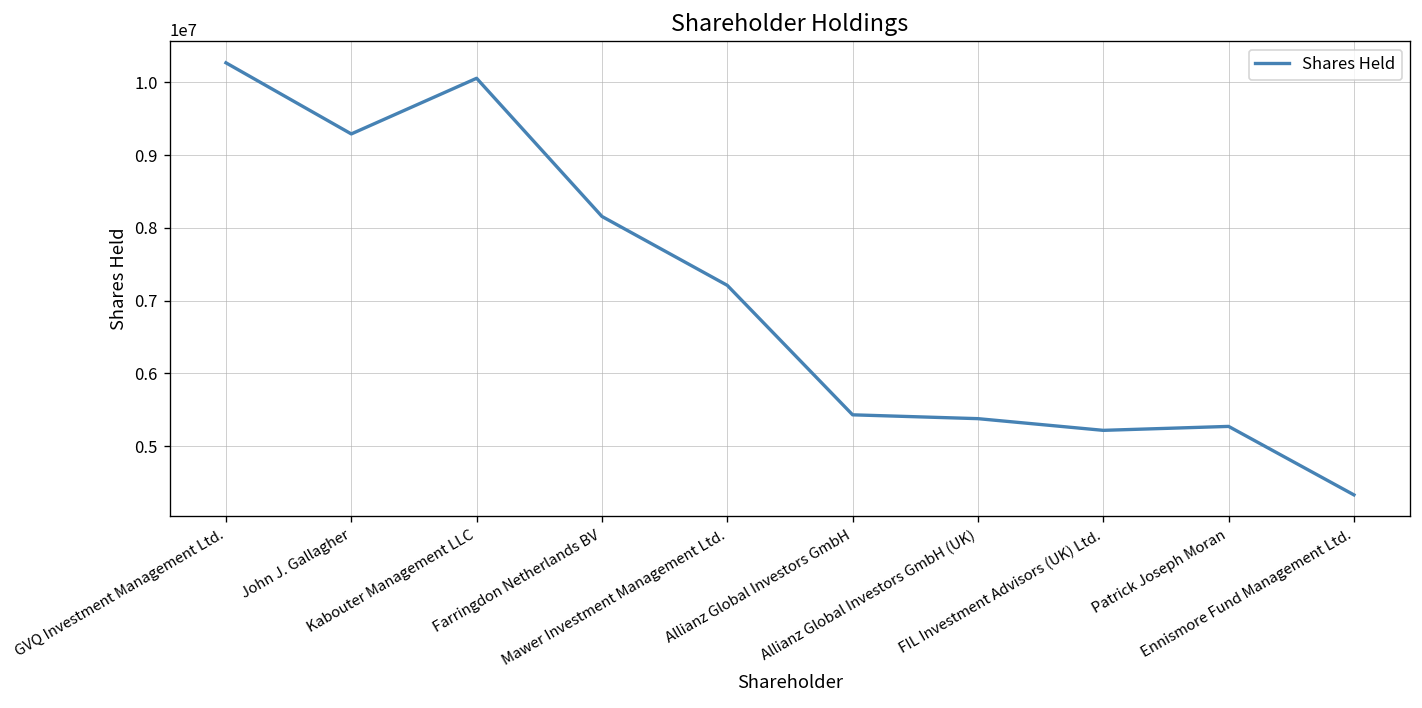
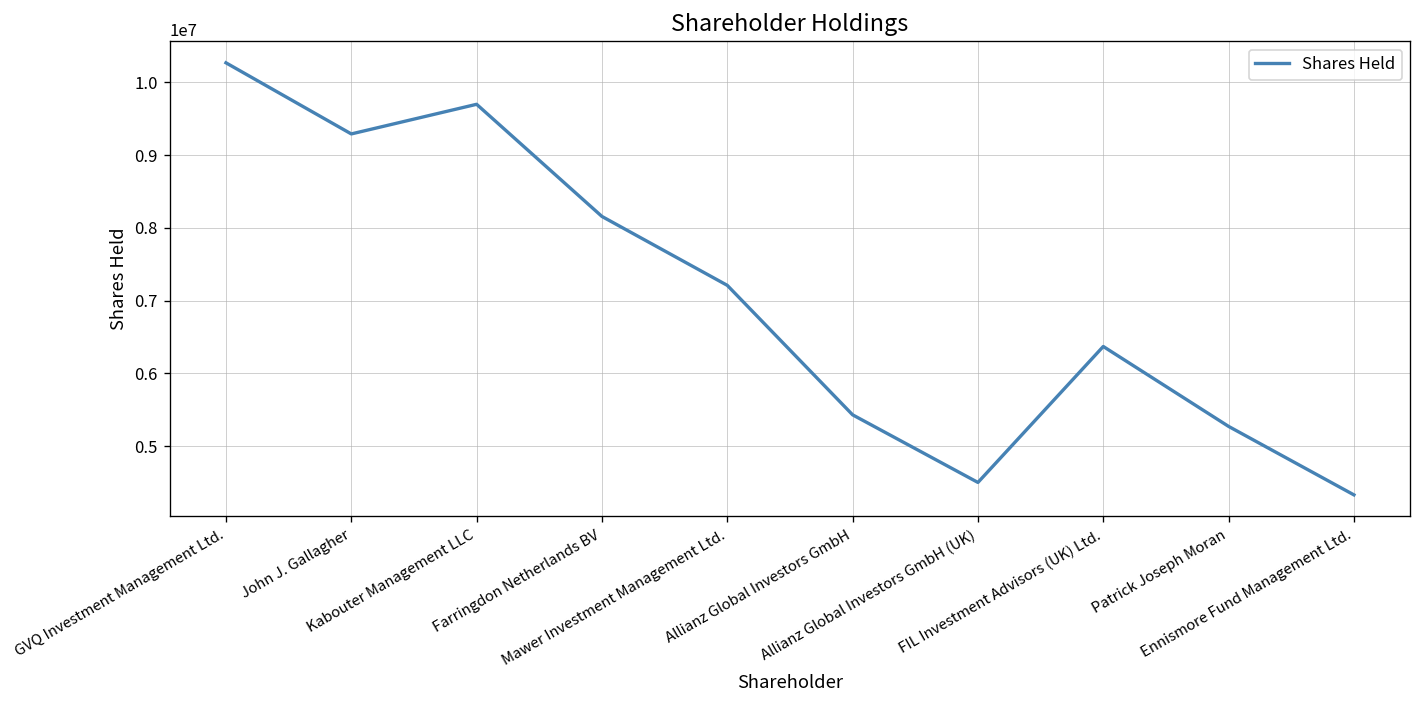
  {
    "GVQ Investment Management Ltd.": 10300000,
    "John J. Gallagher": 9300000,
-   "Kabouter Management LLC": 10100000,
+   "Kabouter Management LLC": 9700000,
    "Farringdon Netherlands BV": 8200000,
    "Mawer Investment Management Ltd.": 7200000,
    "Allianz Global Investors GmbH": 5400000,
-   "Allianz Global Investors GmbH (UK)": 5400000,
-   "FIL Investment Advisors (UK) Ltd.": 5200000,
+   "Allianz Global Investors GmbH (UK)": 4500000,
+   "FIL Investment Advisors (UK) Ltd.": 6400000,
    "Patrick Joseph Moran": 5300000,
    "Ennismore Fund Management Ltd.": 4300000
  }
